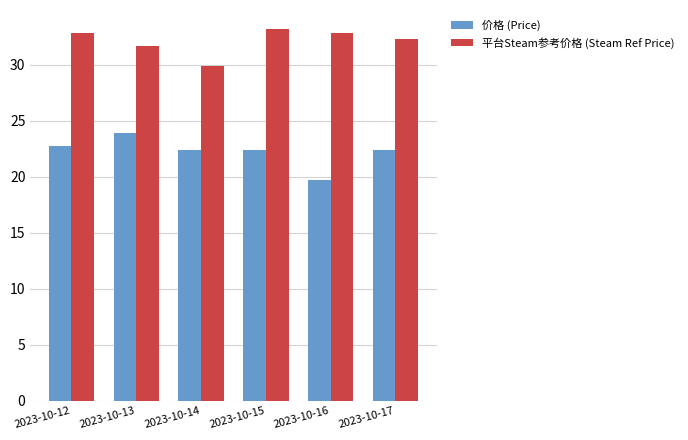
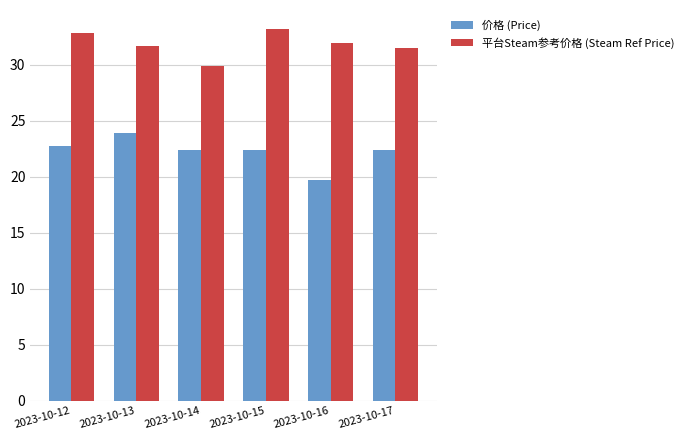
  {
    "价格 (Price)": {
      "2023-10-12": 22.8,
      "2023-10-13": 23.9,
      "2023-10-14": 22.4,
      "2023-10-15": 22.4,
      "2023-10-16": 19.8,
      "2023-10-17": 22.4
    },
    "平台Steam参考价格 (Steam Ref Price)": {
      "2023-10-12": 32.9,
      "2023-10-13": 31.7,
      "2023-10-14": 29.9,
      "2023-10-15": 33.2,
-     "2023-10-16": 32.9,
-     "2023-10-17": 32.3
+     "2023-10-16": 31.9,
+     "2023-10-17": 31.5
    }
  }
